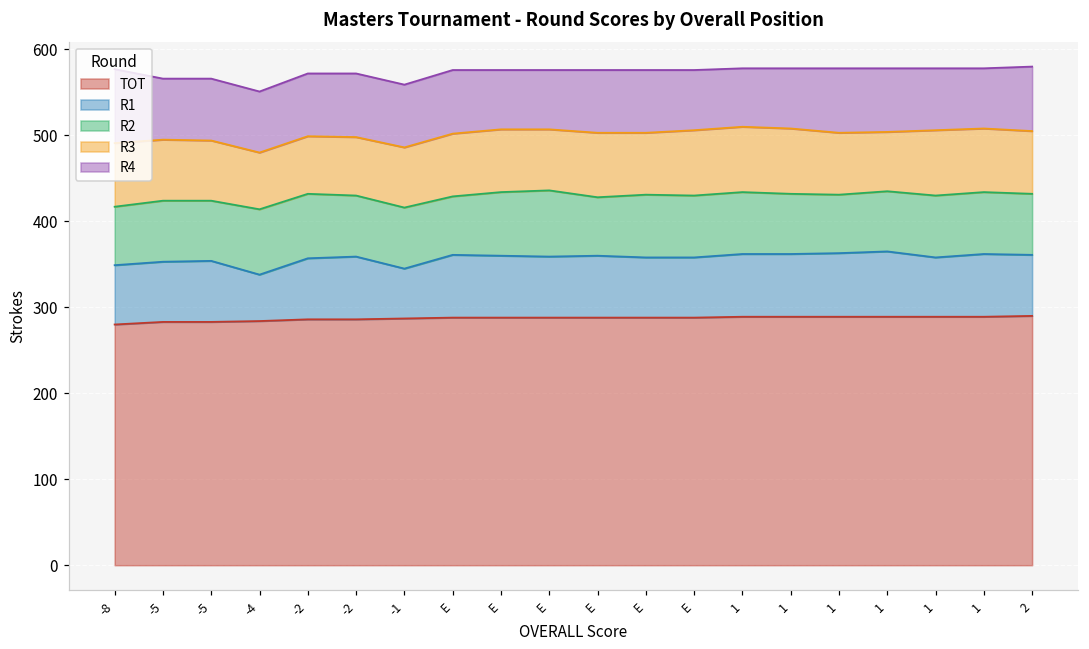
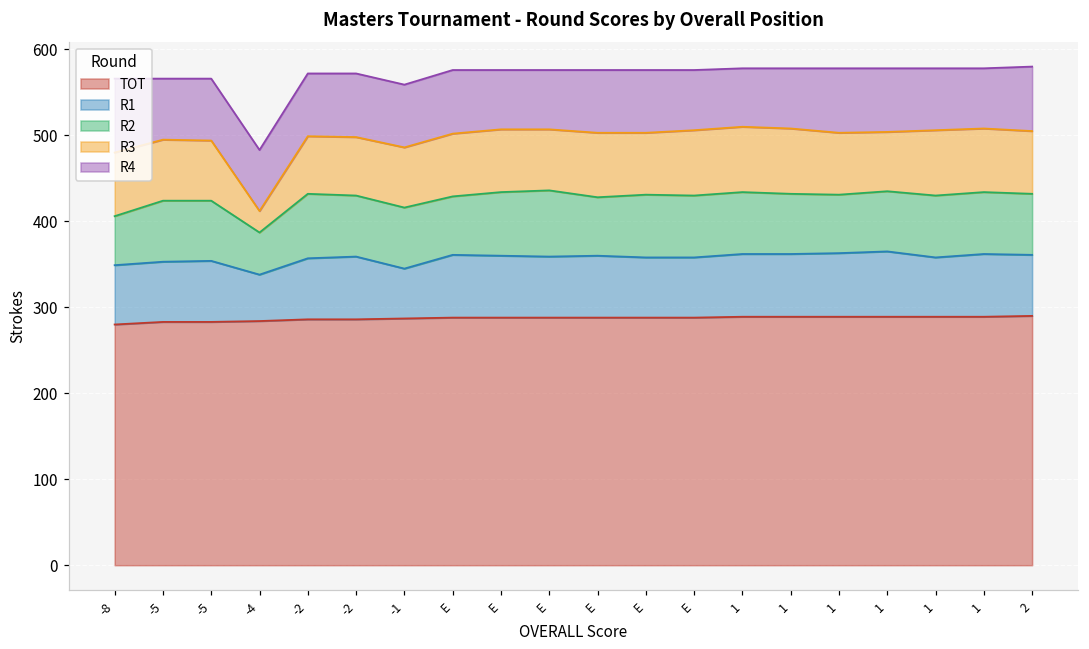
  {
    "TOT": {
      "-8": 280,
      "-4": 280,
      "-1": 290,
      "2": 290
    },
    "R1": {
      "-8": 70,
      "-4": 50,
      "-1": 60,
      "2": 70
    },
    "R2": {
-     "-8": 70,
-     "-4": 80,
+     "-8": 60,
+     "-4": 50,
      "-1": 70,
      "2": 70
    },
    "R3": {
-     "-4": 70,
+     "-4": 30,
      "-1": 70,
      "2": 70
    },
    "R4": {
      "-4": 70,
      "-1": 70,
      "2": 80
    }
  }
